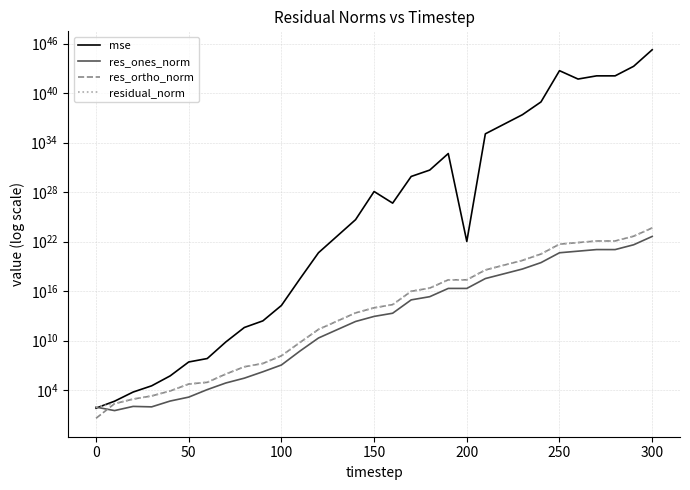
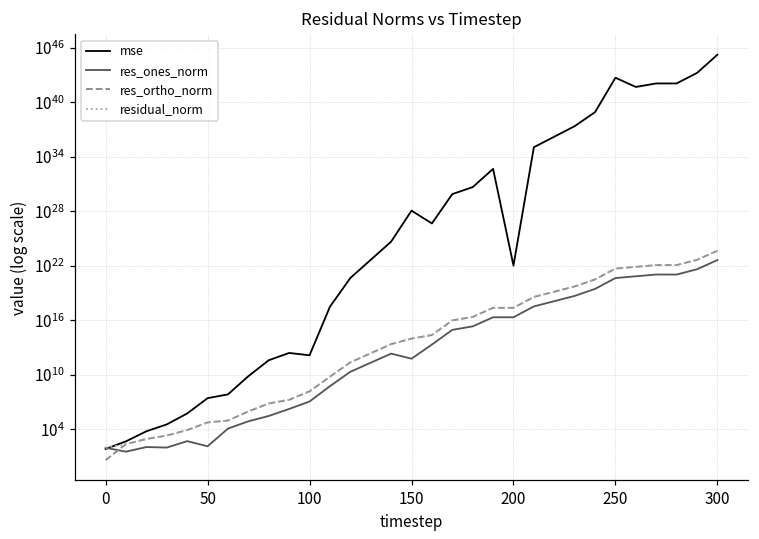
  {
    "mse": {
      "50": 30000000,
-     "100": 200000000000000,
+     "100": 1000000000000,
      "150": 10000000000000000000000000000,
      "200": 10000000000000000000000,
      "250": 10000000000000000000000000000000000000000000,
      "300": 2000000000000000000000000000000000000000000000
    },
    "res_ones_norm": {
-     "50": 1000,
+     "50": 100,
      "100": 10000000,
-     "150": 10000000000000,
+     "150": 1000000000000,
      "200": 20000000000000000,
      "250": 0,
      "300": 0
    }
  }
